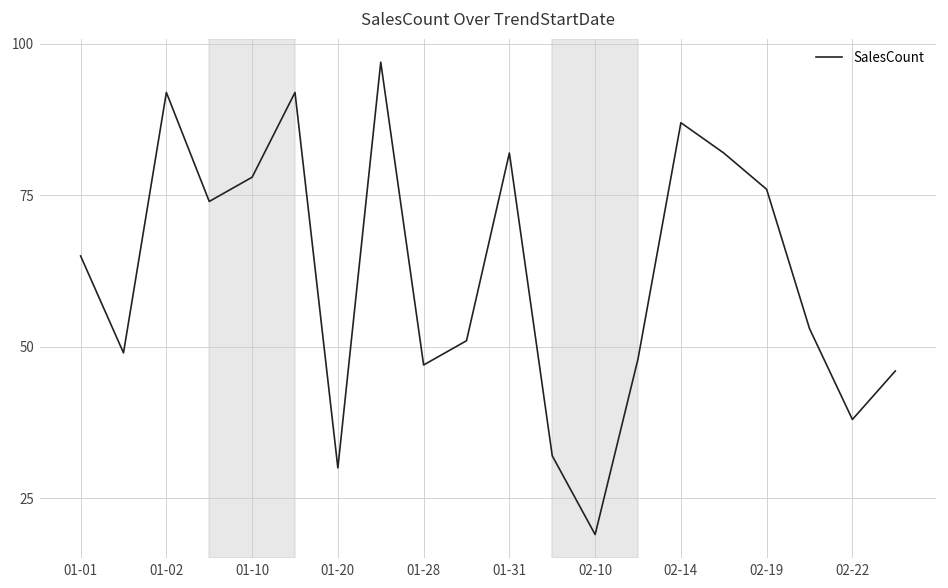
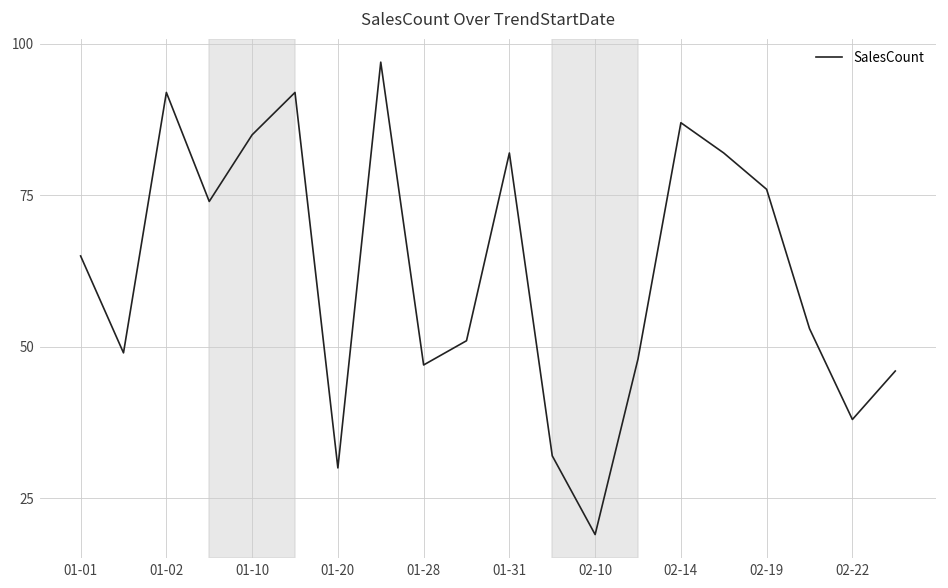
  {
    "01-01": 65,
    "01-02": 92,
-   "01-10": 78,
+   "01-10": 85,
    "01-20": 30,
    "01-28": 47,
    "01-31": 82,
    "02-10": 19,
    "02-14": 87,
    "02-19": 76,
    "02-22": 38
  }
